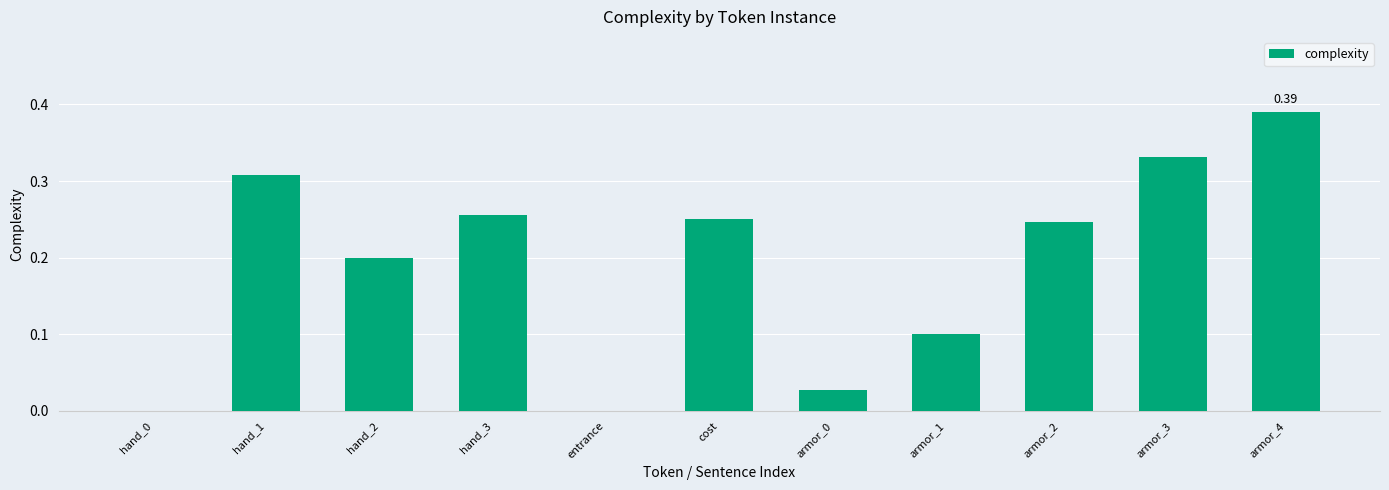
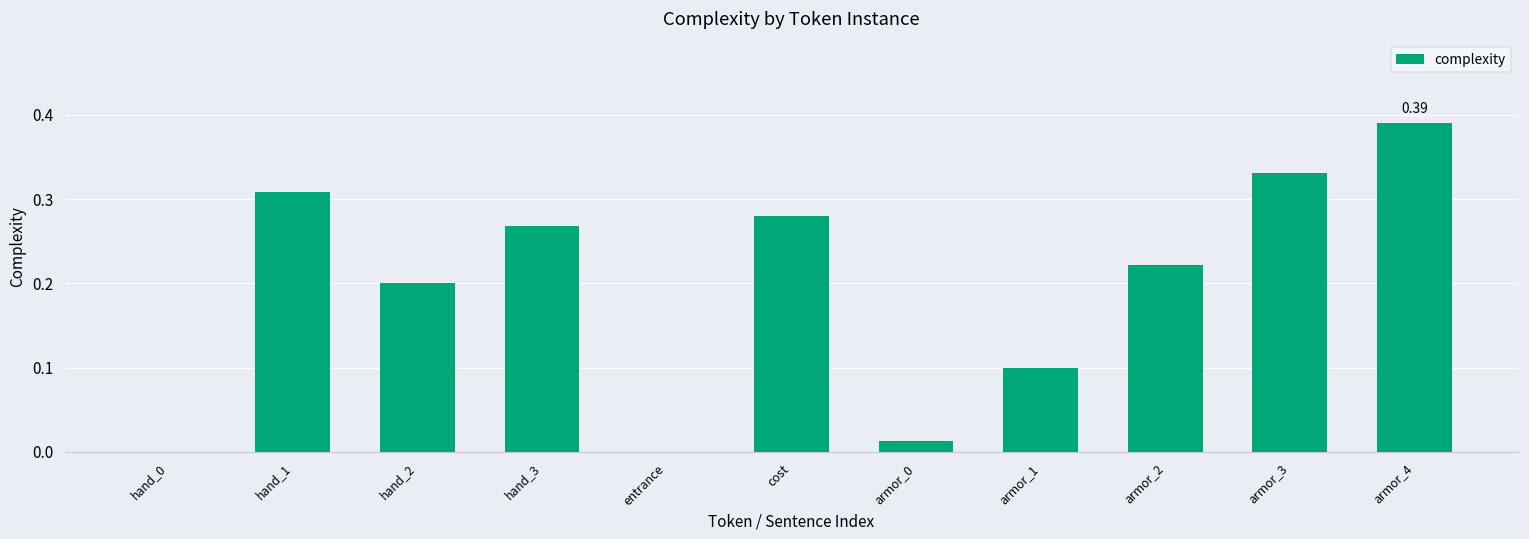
  {
    "hand_0": 0.00,
    "hand_1": 0.31,
    "hand_2": 0.20,
-   "hand_3": 0.26,
+   "hand_3": 0.27,
    "entrance": 0.00,
-   "cost": 0.25,
-   "armor_0": 0.03,
+   "cost": 0.28,
+   "armor_0": 0.01,
    "armor_1": 0.10,
-   "armor_2": 0.25,
+   "armor_2": 0.22,
    "armor_3": 0.33
  }
